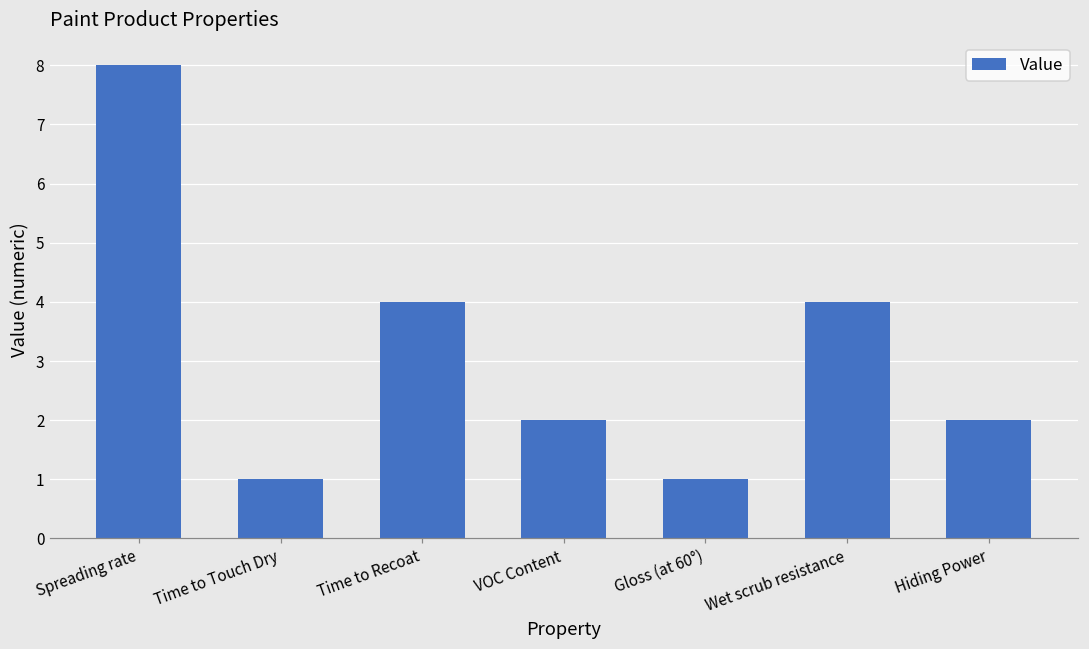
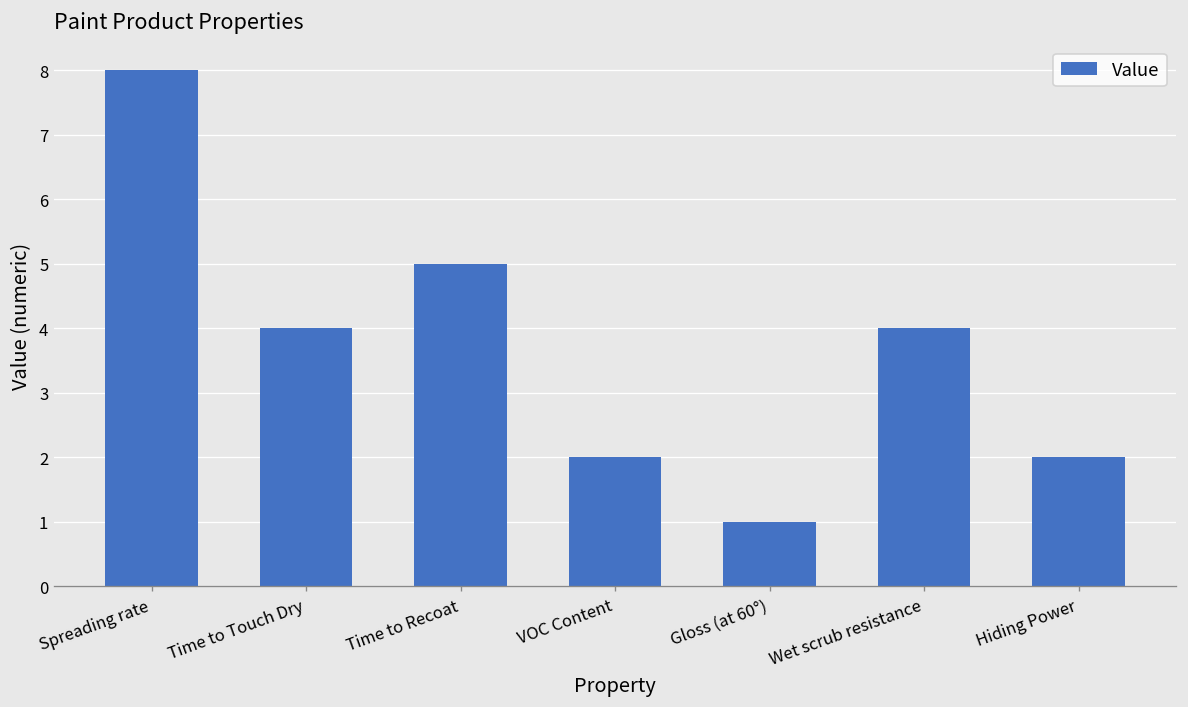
  {
    "Spreading rate": 8,
-   "Time to Touch Dry": 1,
-   "Time to Recoat": 4,
+   "Time to Touch Dry": 4,
+   "Time to Recoat": 5,
    "VOC Content": 2,
    "Gloss (at 60°)": 1,
    "Wet scrub resistance": 4,
    "Hiding Power": 2
  }
